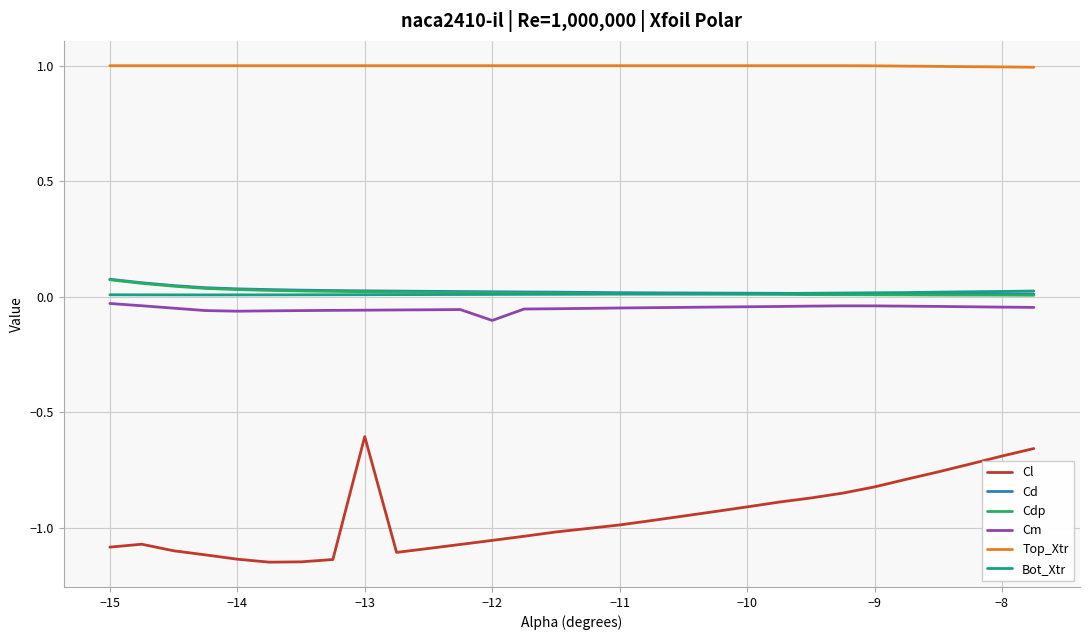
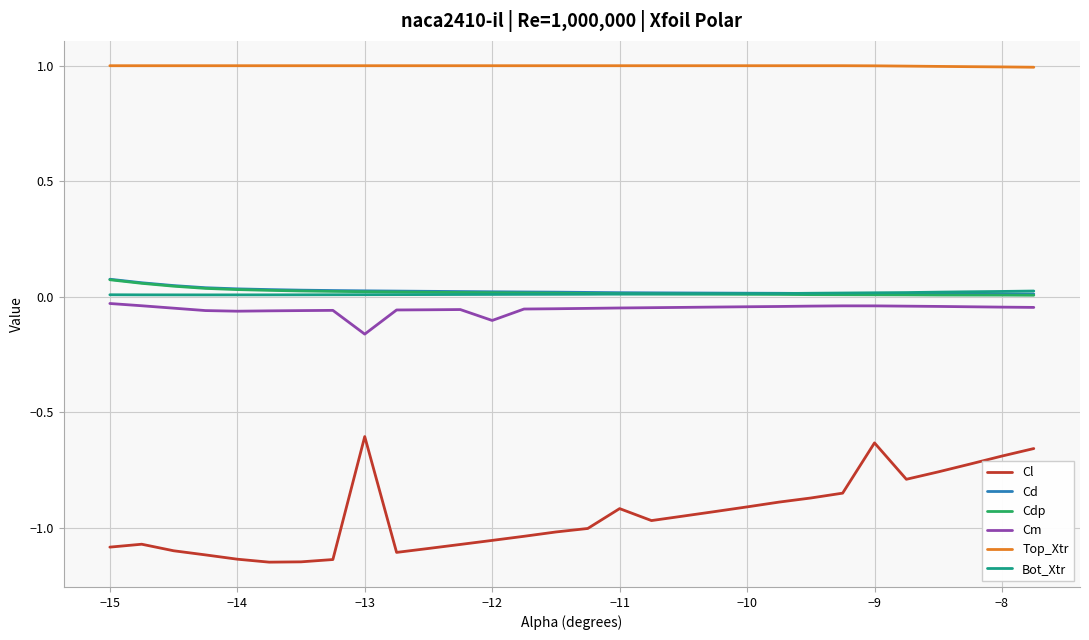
  {
    "Cl": {
      "−15": -1.08,
      "−14": -1.14,
      "−13": -0.60,
      "−12": -1.05,
-     "−11": -0.99,
+     "−11": -0.92,
      "−10": -0.91,
-     "−9": -0.82,
+     "−9": -0.63,
      "−8": -0.69
    },
    "Cm": {
      "−15": -0.03,
      "−14": -0.06,
-     "−13": -0.06,
+     "−13": -0.16,
      "−12": -0.10,
      "−11": -0.05,
      "−10": -0.04,
      "−9": -0.04,
      "−8": -0.04
    },
    "Top_Xtr": {
      "−15": 1.00,
      "−14": 1.00,
      "−13": 1.00,
      "−12": 1.00,
      "−11": 1.00,
      "−10": 1.00,
      "−9": 1.00,
      "−8": 0.99
    }
  }
